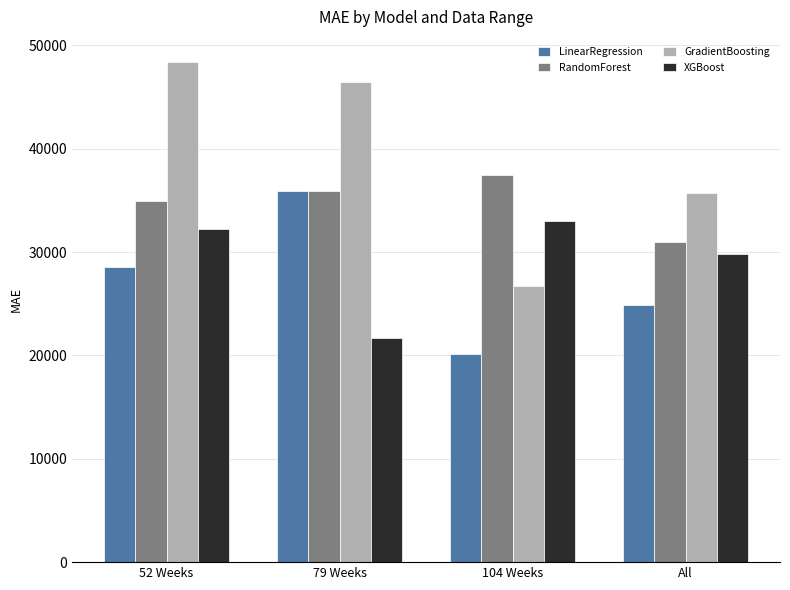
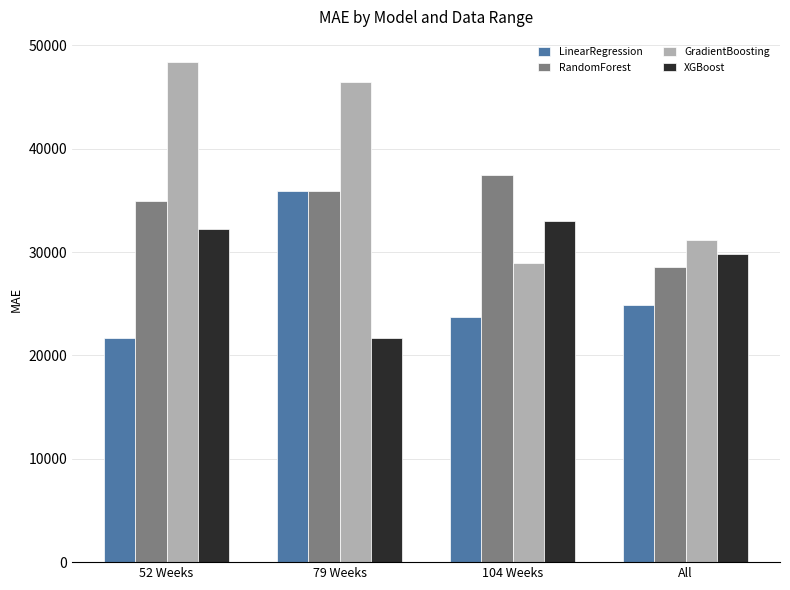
  {
    "LinearRegression": {
-     "52 Weeks": 28600,
+     "52 Weeks": 21700,
      "79 Weeks": 35900,
-     "104 Weeks": 20100,
+     "104 Weeks": 23700,
      "All": 24900
    },
    "RandomForest": {
      "52 Weeks": 35000,
      "79 Weeks": 35900,
      "104 Weeks": 37400,
-     "All": 31000
+     "All": 28600
    },
    "GradientBoosting": {
      "52 Weeks": 48400,
      "79 Weeks": 46500,
-     "104 Weeks": 26700,
-     "All": 35800
+     "104 Weeks": 29000,
+     "All": 31200
    },
    "XGBoost": {
      "52 Weeks": 32200,
      "79 Weeks": 21700,
      "104 Weeks": 33000,
      "All": 29900
    }
  }
